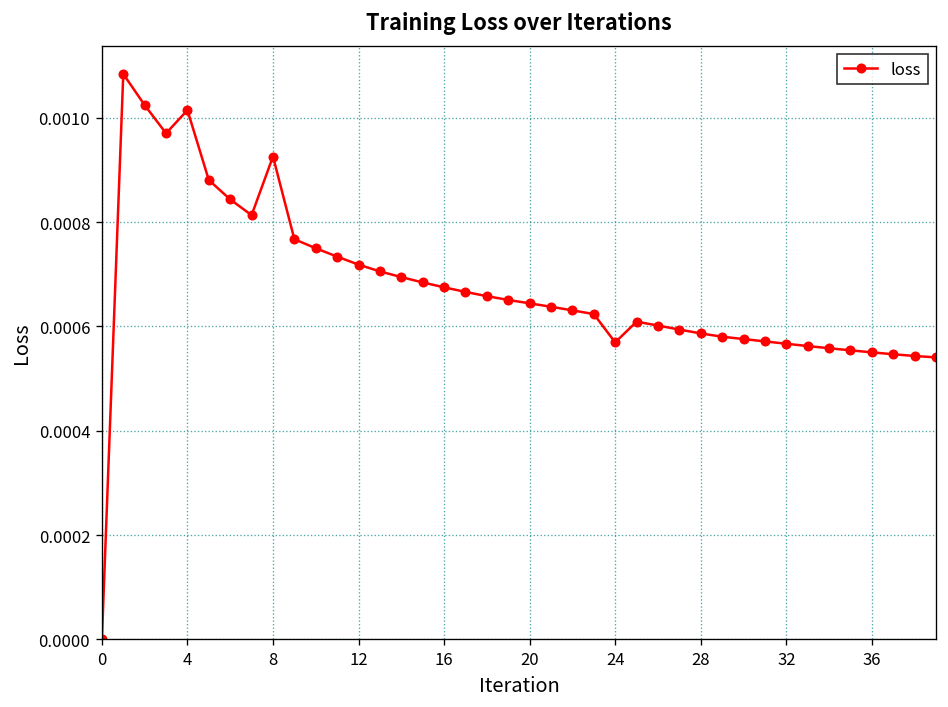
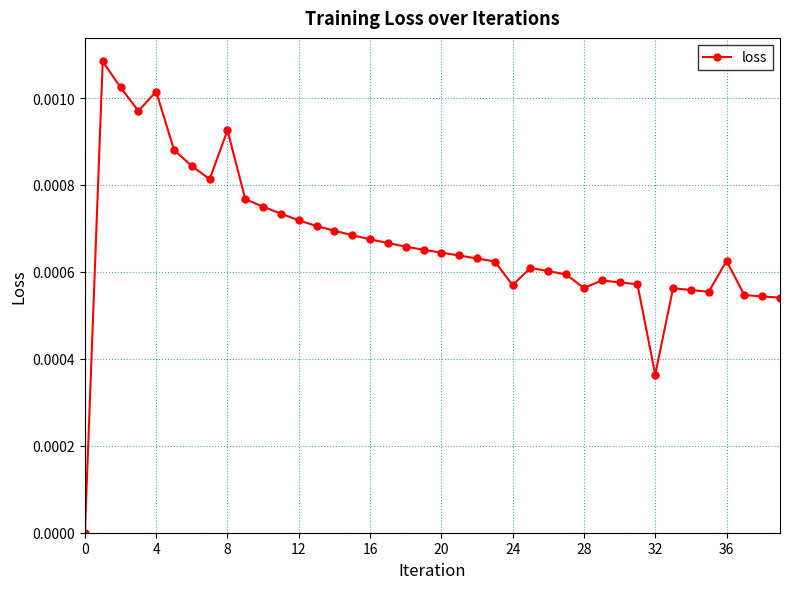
  {
    "0": 0.00000,
    "4": 0.00101,
    "8": 0.00093,
    "12": 0.00072,
    "16": 0.00068,
    "20": 0.00064,
    "24": 0.00057,
-   "28": 0.00059,
-   "32": 0.00057,
-   "36": 0.00055
+   "28": 0.00056,
+   "32": 0.00036,
+   "36": 0.00063
  }
